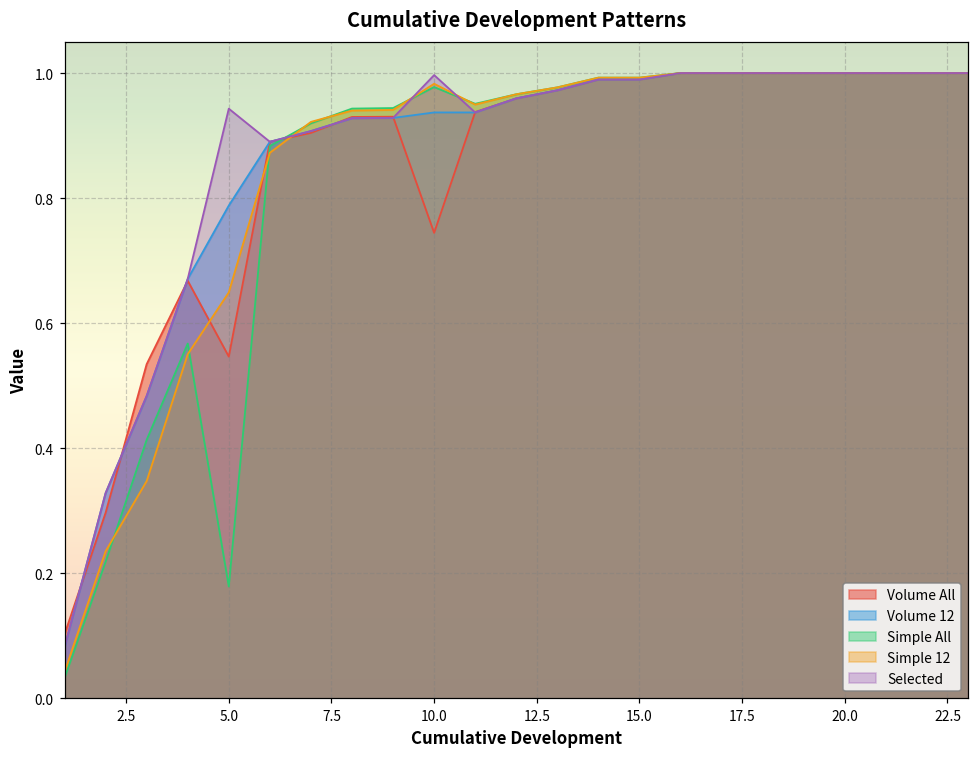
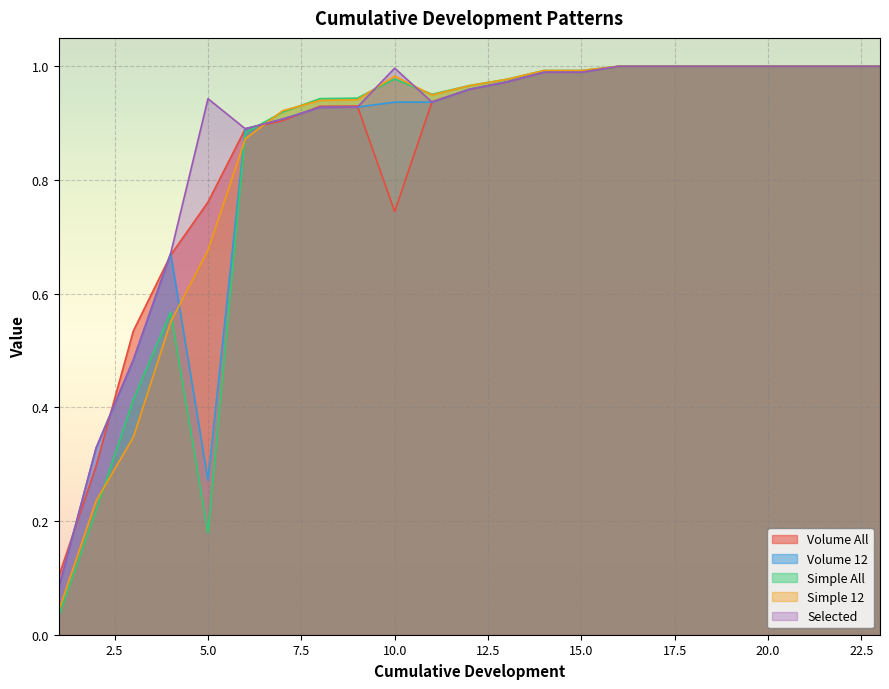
  {
    "Volume All": {
-     "5.0": 0.55,
+     "5.0": 0.76,
      "10.0": 0.74
    },
    "Volume 12": {
-     "5.0": 0.79,
+     "5.0": 0.27,
      "10.0": 0.94
    },
    "Simple All": {
      "5.0": 0.18,
      "10.0": 0.98
    },
    "Simple 12": {
-     "5.0": 0.65,
+     "5.0": 0.68,
      "10.0": 0.98
    },
    "Selected": {
      "5.0": 0.94,
      "10.0": 1.00
    }
  }
